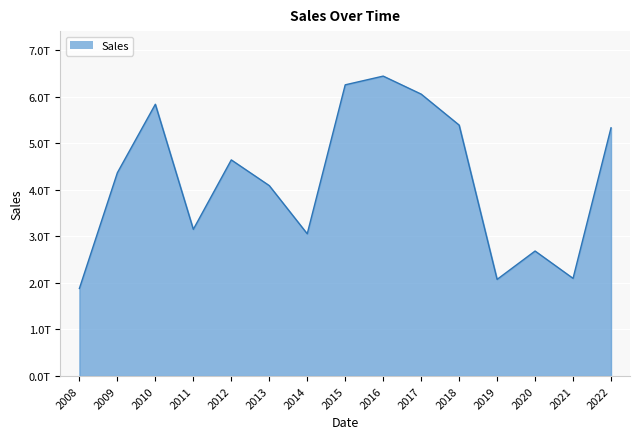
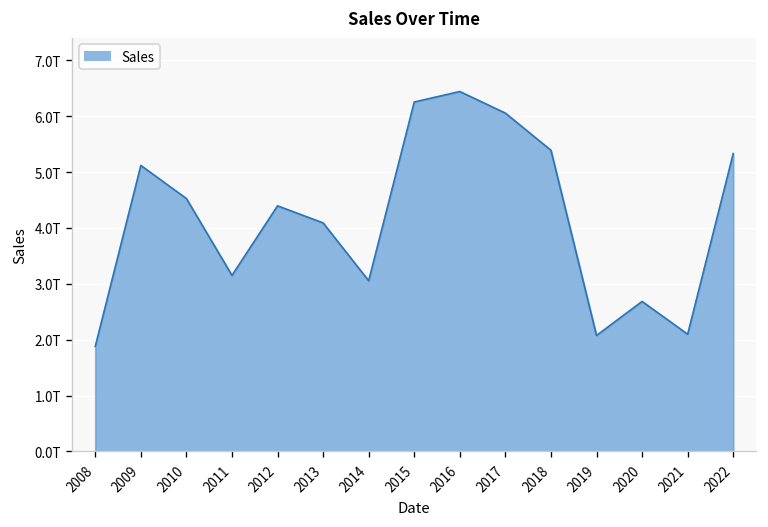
  {
    "2008": "1.9T",
-   "2009": "4.4T",
-   "2010": "5.8T",
+   "2009": "5.1T",
+   "2010": "4.5T",
    "2011": "3.2T",
-   "2012": "4.6T",
+   "2012": "4.4T",
    "2013": "4.1T",
    "2014": "3.1T",
    "2015": "6.3T",
    "2016": "6.4T",
    "2017": "6.1T",
    "2018": "5.4T",
    "2019": "2.1T",
    "2020": "2.7T",
    "2021": "2.1T",
    "2022": "5.3T"
  }
